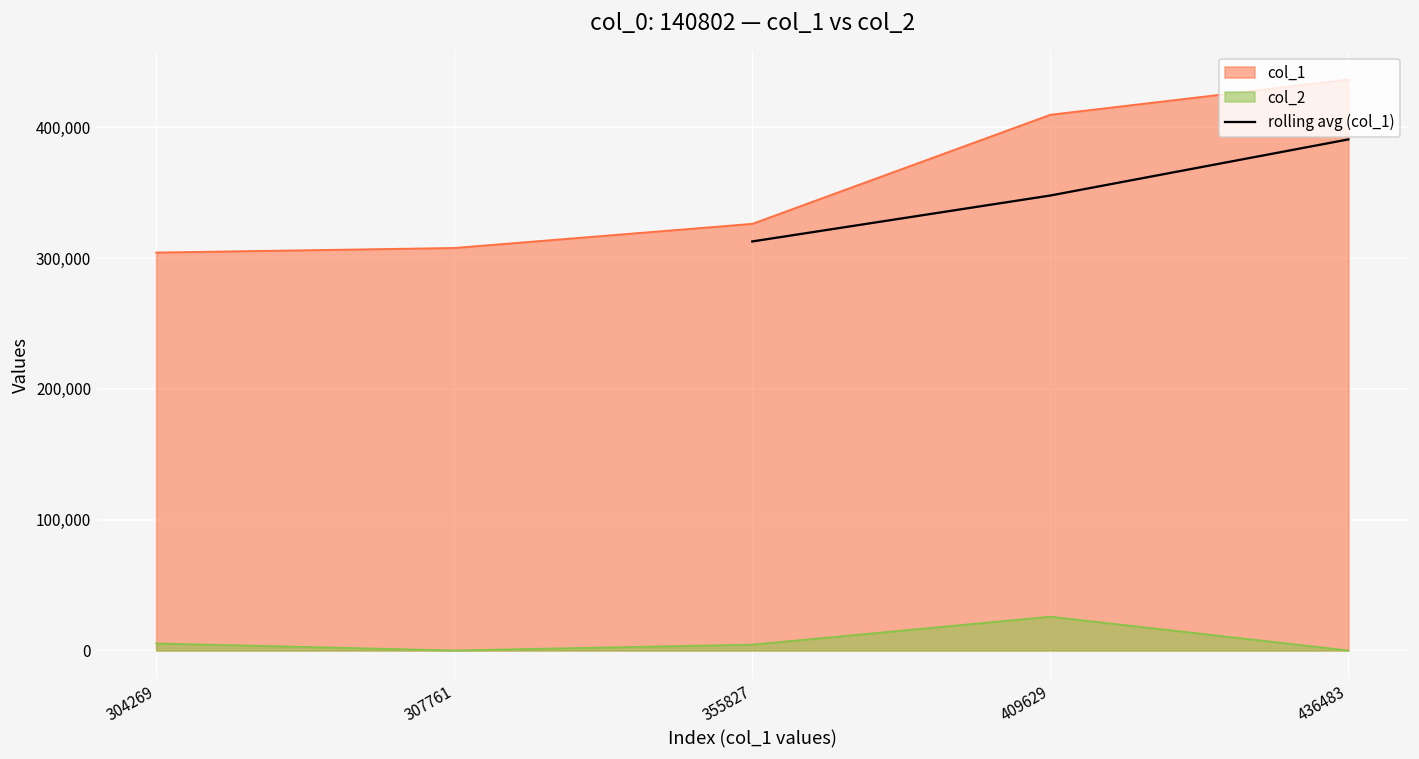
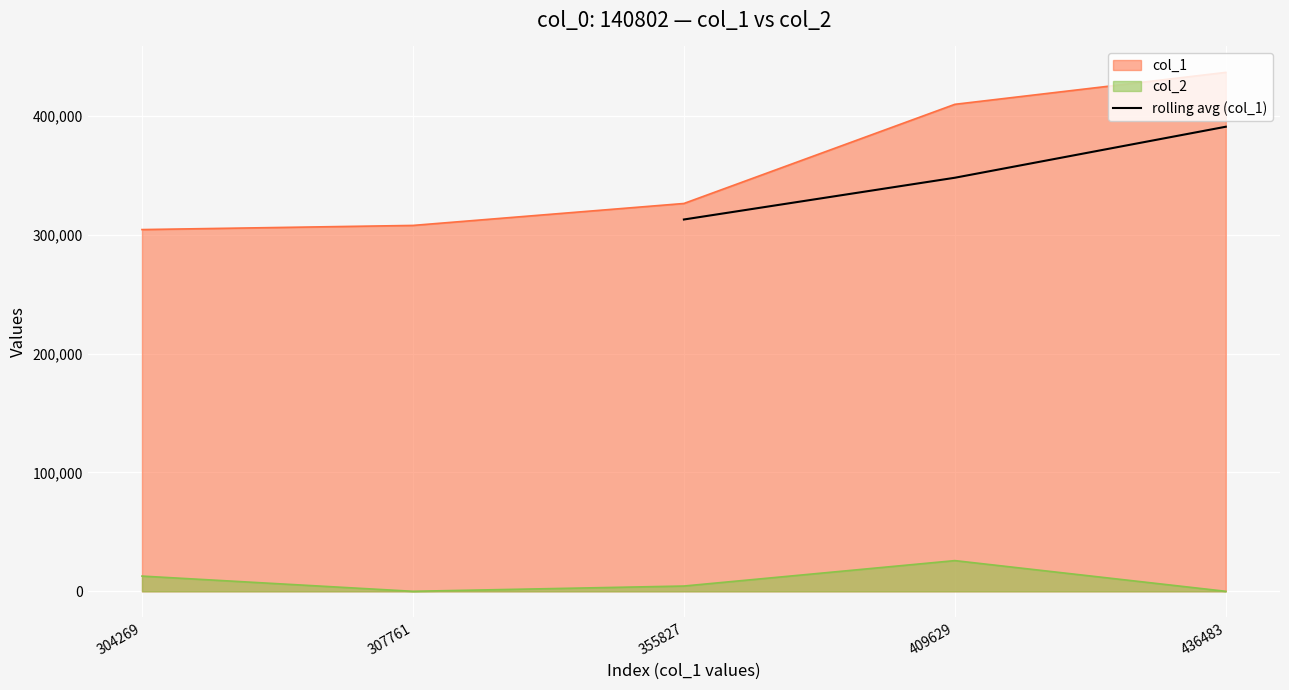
  {
    "col_1": {
      "304269": "304,000",
      "307761": "308,000",
      "355827": "326,000",
      "409629": "410,000"
    },
    "col_2": {
-     "304269": "5,000",
+     "304269": "13,000",
      "307761": "0",
      "355827": "4,000",
      "409629": "26,000",
      "436483": "0"
    },
    "rolling avg (col_1)": {
      "355827": "313,000",
      "409629": "348,000",
      "436483": "391,000"
    }
  }
